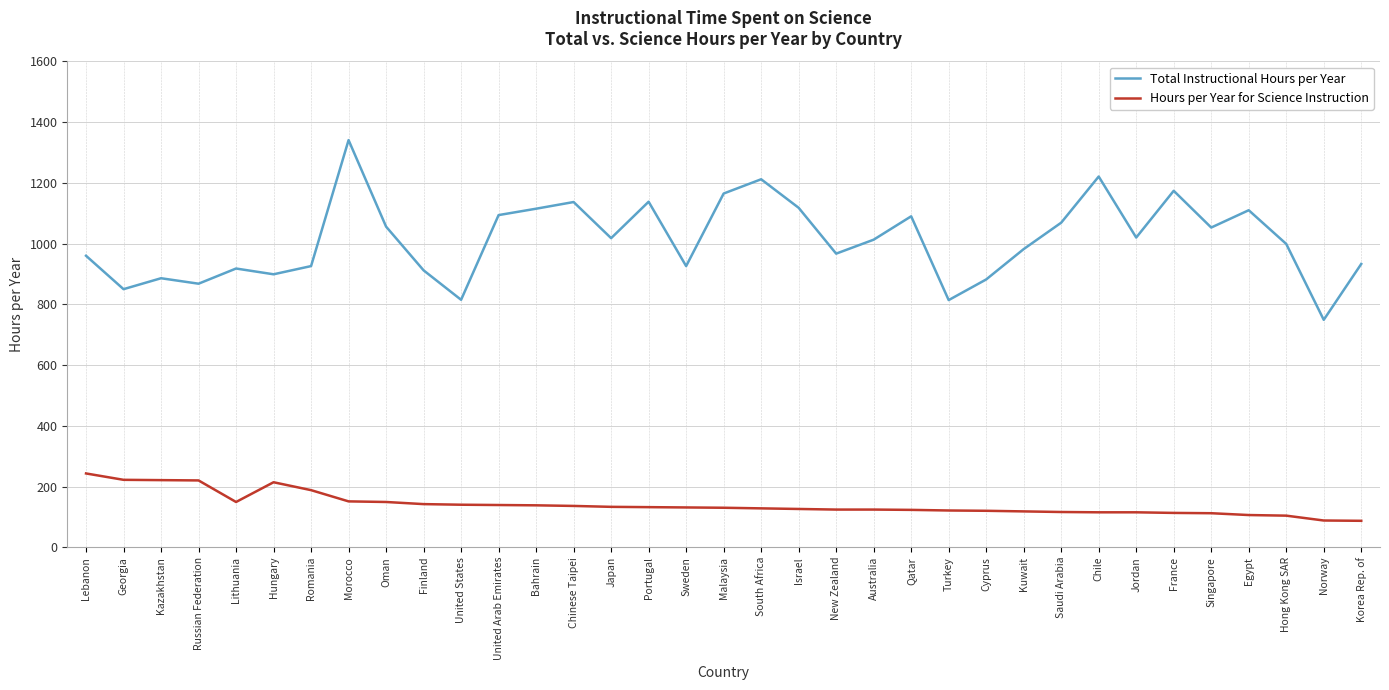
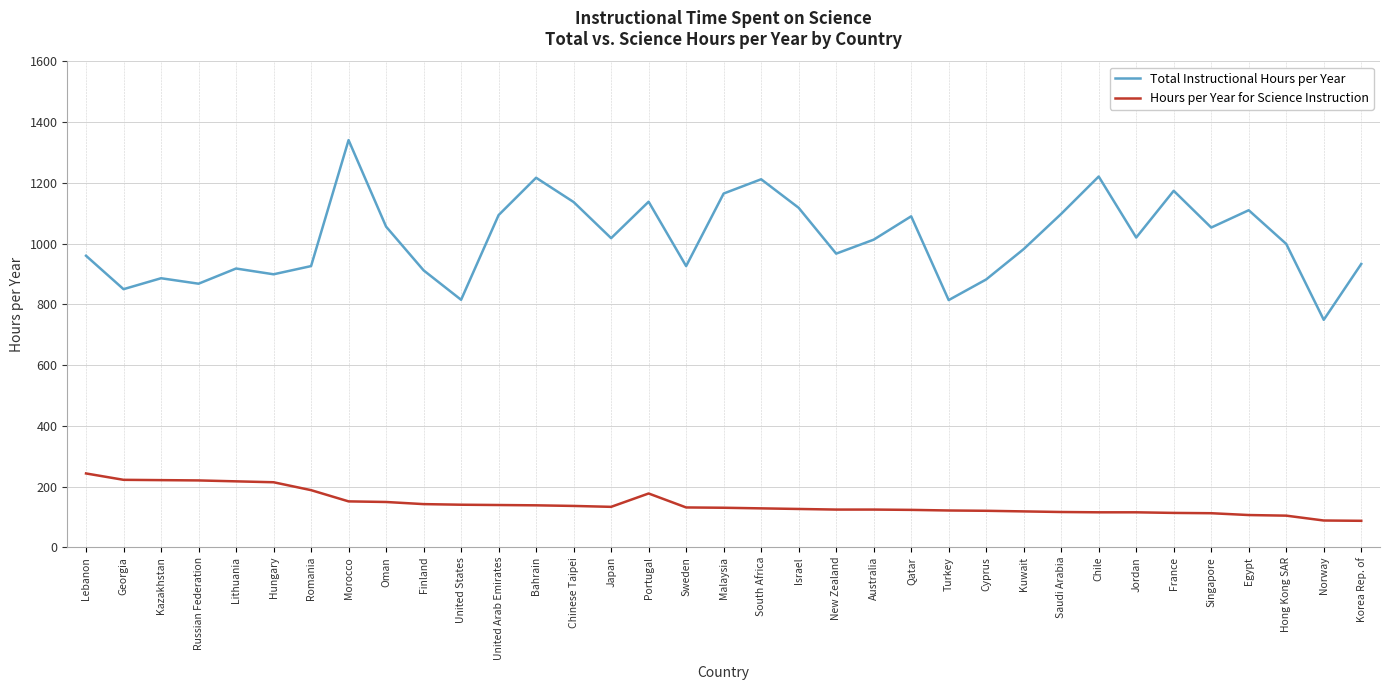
  {
    "Total Instructional Hours per Year": {
      "Lebanon": 960,
      "Georgia": 850,
      "Kazakhstan": 890,
      "Russian Federation": 870,
      "Lithuania": 920,
      "Hungary": 900,
      "Romania": 930,
      "Morocco": 1340,
      "Oman": 1060,
      "Finland": 910,
      "United States": 820,
      "United Arab Emirates": 1090,
-     "Bahrain": 1120,
+     "Bahrain": 1220,
      "Chinese Taipei": 1140,
      "Japan": 1020,
      "Portugal": 1140,
      "Sweden": 930,
      "Malaysia": 1170,
      "South Africa": 1210,
      "Israel": 1120,
      "New Zealand": 970,
      "Australia": 1010,
      "Qatar": 1090,
      "Turkey": 810,
      "Cyprus": 880,
      "Kuwait": 980,
-     "Saudi Arabia": 1070,
+     "Saudi Arabia": 1100,
      "Chile": 1220,
      "Jordan": 1020,
      "France": 1170,
      "Singapore": 1050,
      "Egypt": 1110,
      "Hong Kong SAR": 1000,
      "Norway": 750,
      "Korea Rep. of": 930
    },
    "Hours per Year for Science Instruction": {
      "Lebanon": 240,
      "Georgia": 220,
      "Kazakhstan": 220,
      "Russian Federation": 220,
-     "Lithuania": 150,
+     "Lithuania": 220,
      "Hungary": 210,
      "Romania": 190,
      "Morocco": 150,
      "Oman": 150,
      "Finland": 140,
      "United States": 140,
      "United Arab Emirates": 140,
      "Bahrain": 140,
      "Chinese Taipei": 140,
      "Japan": 130,
-     "Portugal": 130,
+     "Portugal": 180,
      "Sweden": 130,
      "Malaysia": 130,
      "South Africa": 130,
      "Israel": 130,
      "New Zealand": 120,
      "Australia": 120,
      "Qatar": 120,
      "Turkey": 120,
      "Cyprus": 120,
      "Kuwait": 120,
      "Saudi Arabia": 120,
      "Chile": 120,
      "Jordan": 120,
      "France": 110,
      "Singapore": 110,
      "Egypt": 110,
      "Hong Kong SAR": 100,
      "Norway": 90,
      "Korea Rep. of": 90
    }
  }
